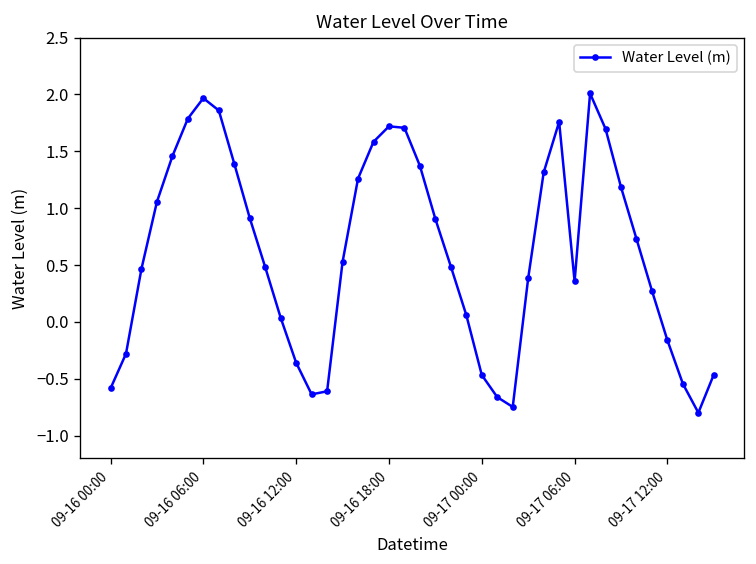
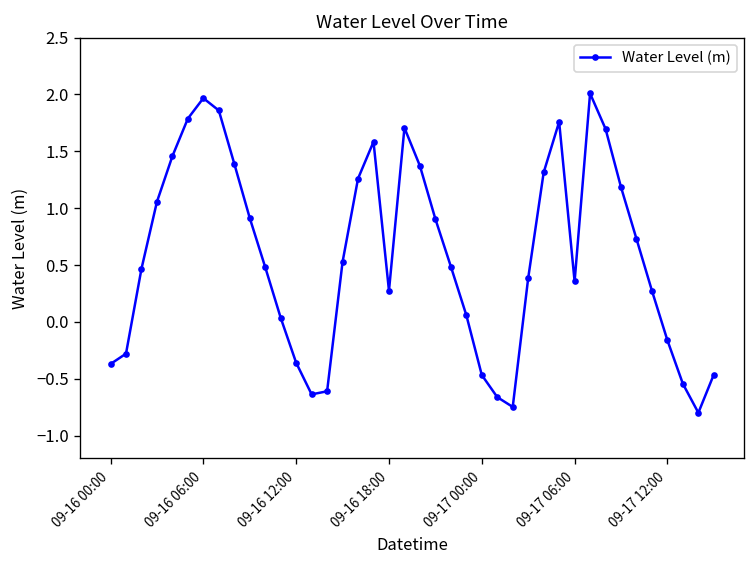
  {
-   "09-16 00:00": -0.6,
+   "09-16 00:00": -0.4,
    "09-16 06:00": 2.0,
    "09-16 12:00": -0.4,
-   "09-16 18:00": 1.7,
+   "09-16 18:00": 0.3,
    "09-17 00:00": -0.5,
    "09-17 06:00": 0.4,
    "09-17 12:00": -0.2
  }
